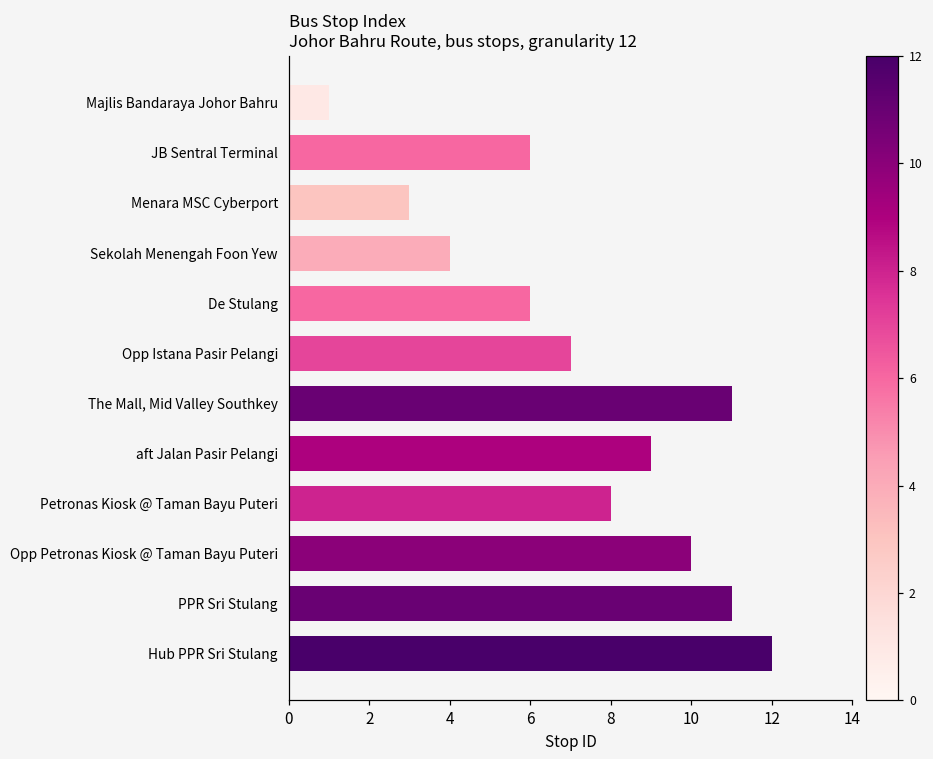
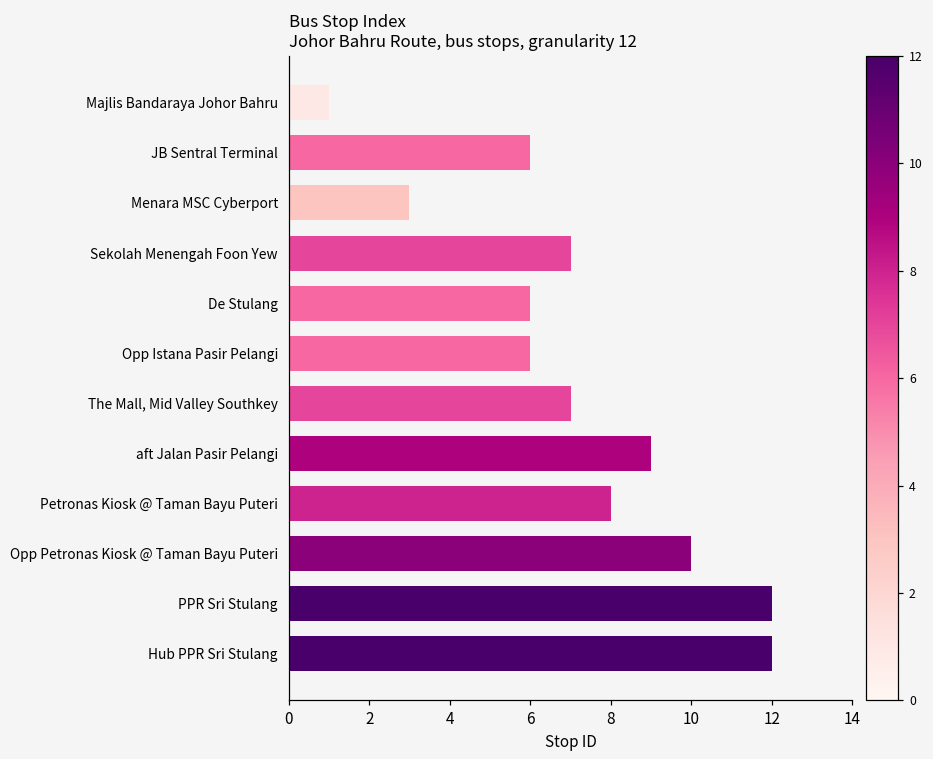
  {
    "Majlis Bandaraya Johor Bahru": 1,
    "JB Sentral Terminal": 6,
    "Menara MSC Cyberport": 3,
-   "Sekolah Menengah Foon Yew": 4,
+   "Sekolah Menengah Foon Yew": 7,
    "De Stulang": 6,
-   "Opp Istana Pasir Pelangi": 7,
-   "The Mall, Mid Valley Southkey": 11,
+   "Opp Istana Pasir Pelangi": 6,
+   "The Mall, Mid Valley Southkey": 7,
    "aft Jalan Pasir Pelangi": 9,
    "Petronas Kiosk @ Taman Bayu Puteri": 8,
    "Opp Petronas Kiosk @ Taman Bayu Puteri": 10,
-   "PPR Sri Stulang": 11,
+   "PPR Sri Stulang": 12,
    "Hub PPR Sri Stulang": 12
  }
